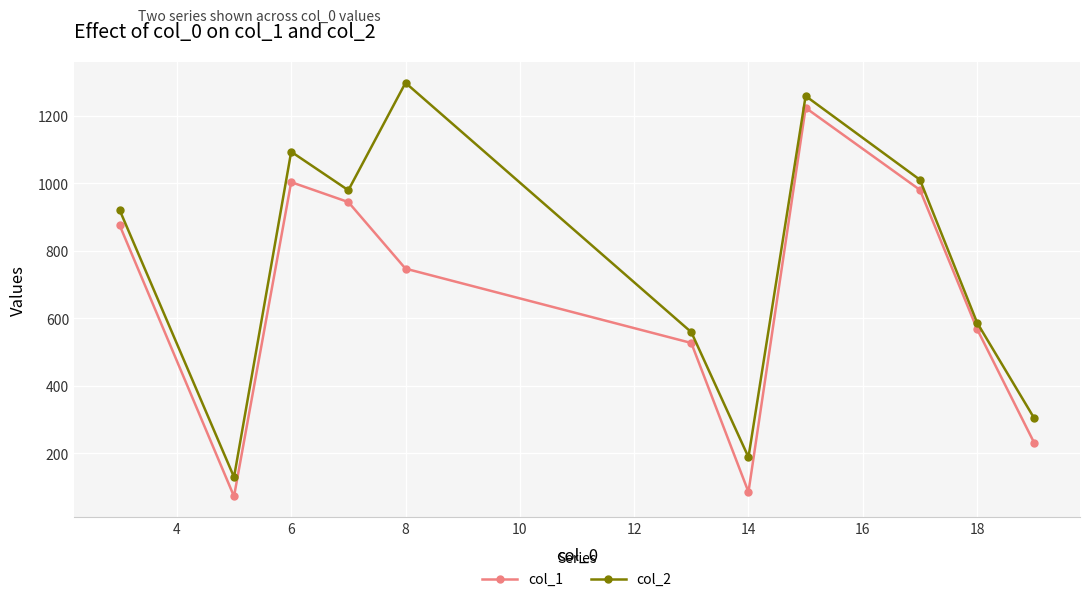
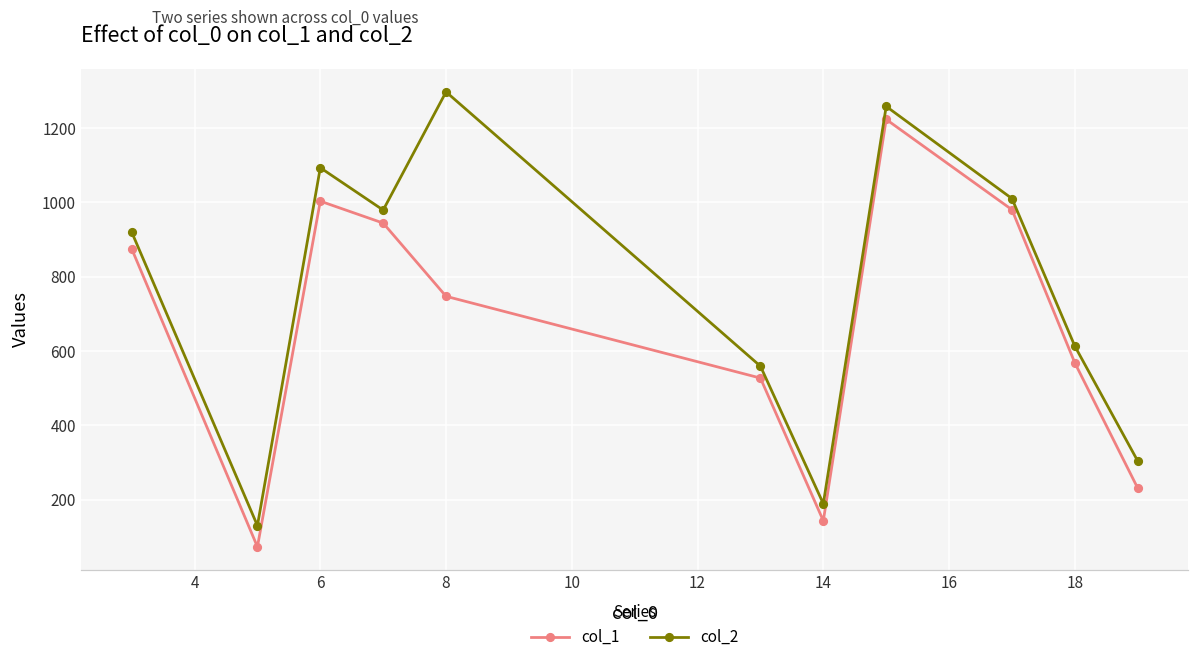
  {
    "col_1": {
      "6": 1000,
      "8": 750,
-     "14": 90,
+     "14": 140,
      "18": 570
    },
    "col_2": {
      "6": 1090,
      "8": 1300,
      "14": 190,
-     "18": 590
+     "18": 610
    }
  }
